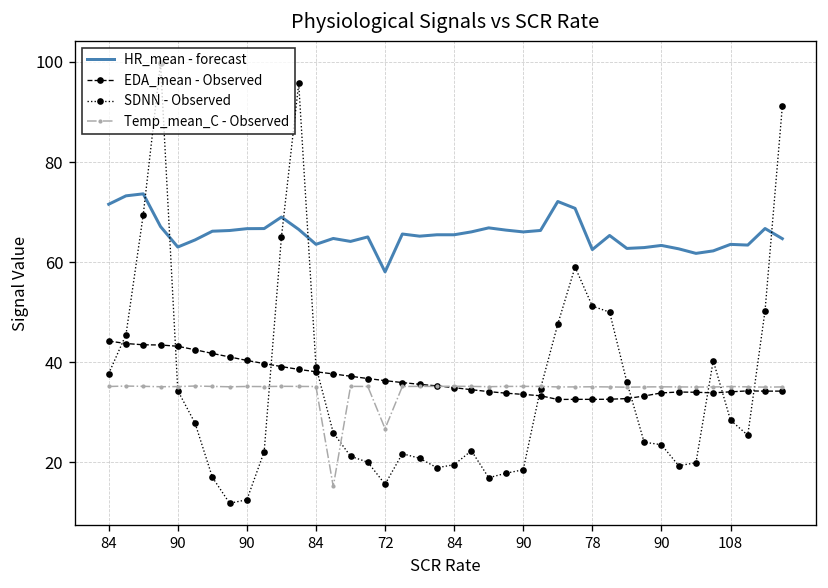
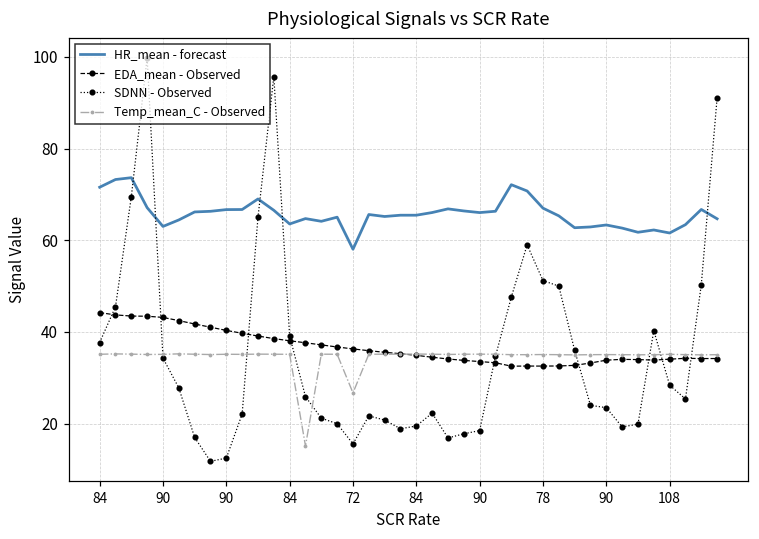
  {
    "HR_mean - forecast": {
      "72": 58,
-     "78": 63,
-     "108": 64
+     "78": 67,
+     "108": 62
    },
    "Temp_mean_C - Observed": {
      "72": 27,
      "78": 35,
      "108": 35
    }
  }
